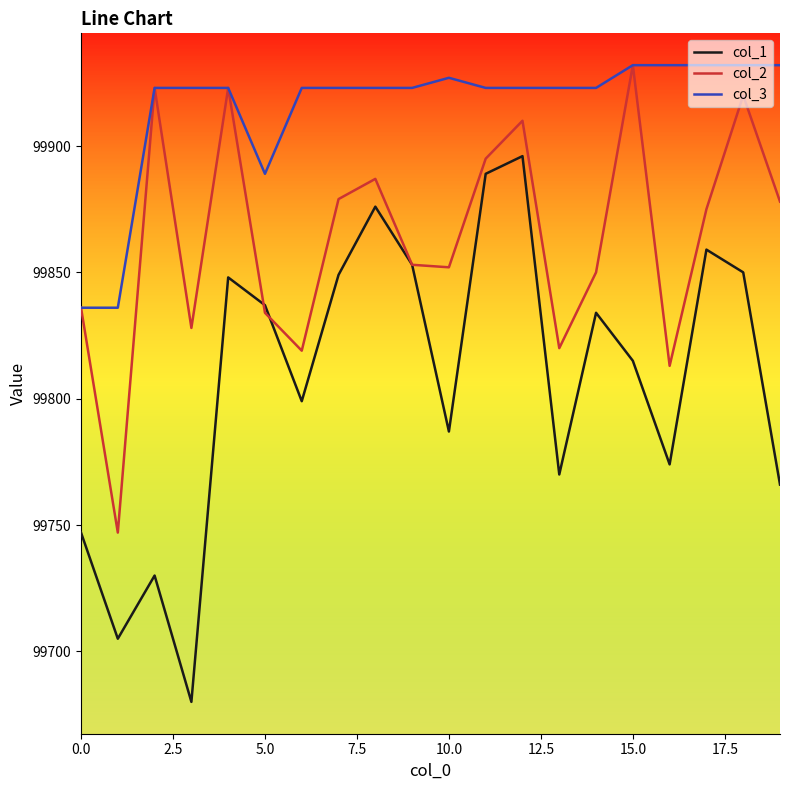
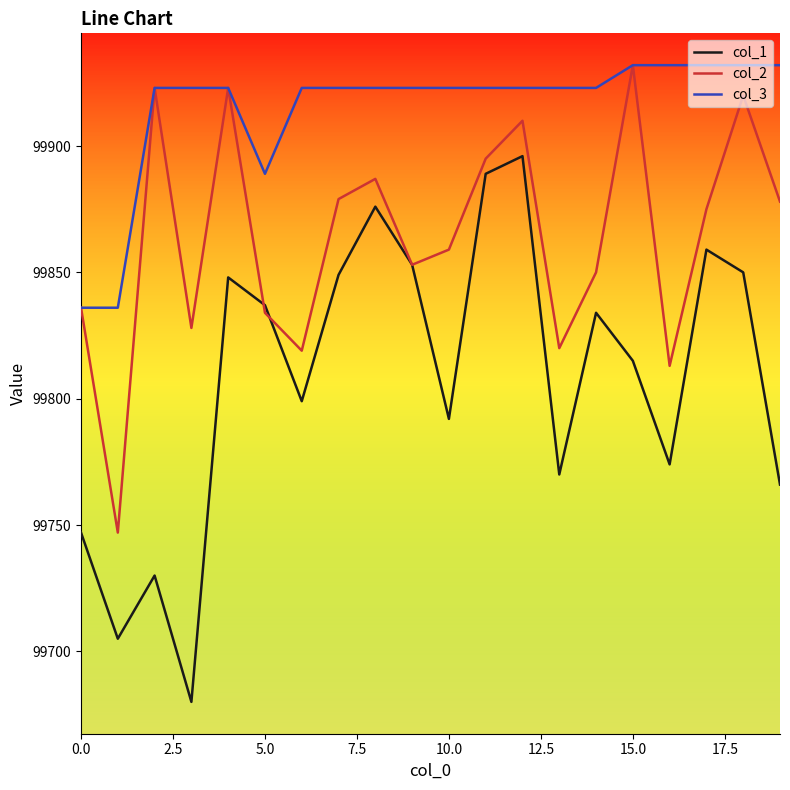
  {
    "col_1": {
      "0.0": 99747,
      "5.0": 99837,
-     "10.0": 99787,
+     "10.0": 99792,
      "15.0": 99815
    },
    "col_2": {
      "5.0": 99834,
-     "10.0": 99852
+     "10.0": 99859
    },
    "col_3": {
      "5.0": 99889,
-     "10.0": 99927
+     "10.0": 99923
    }
  }
